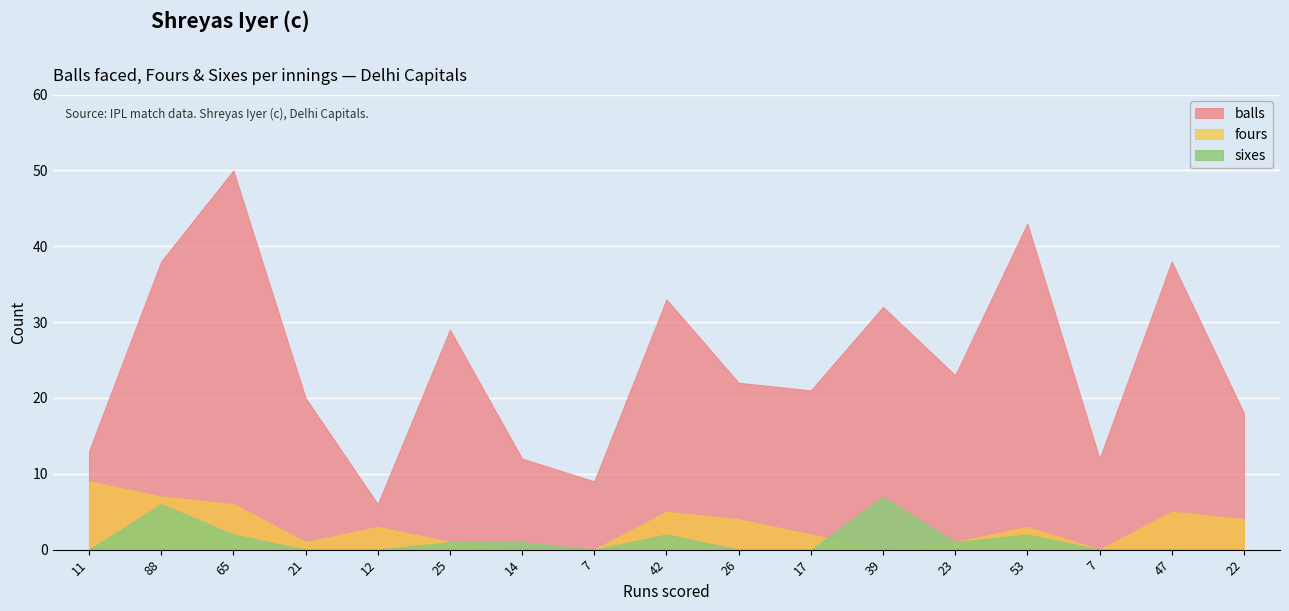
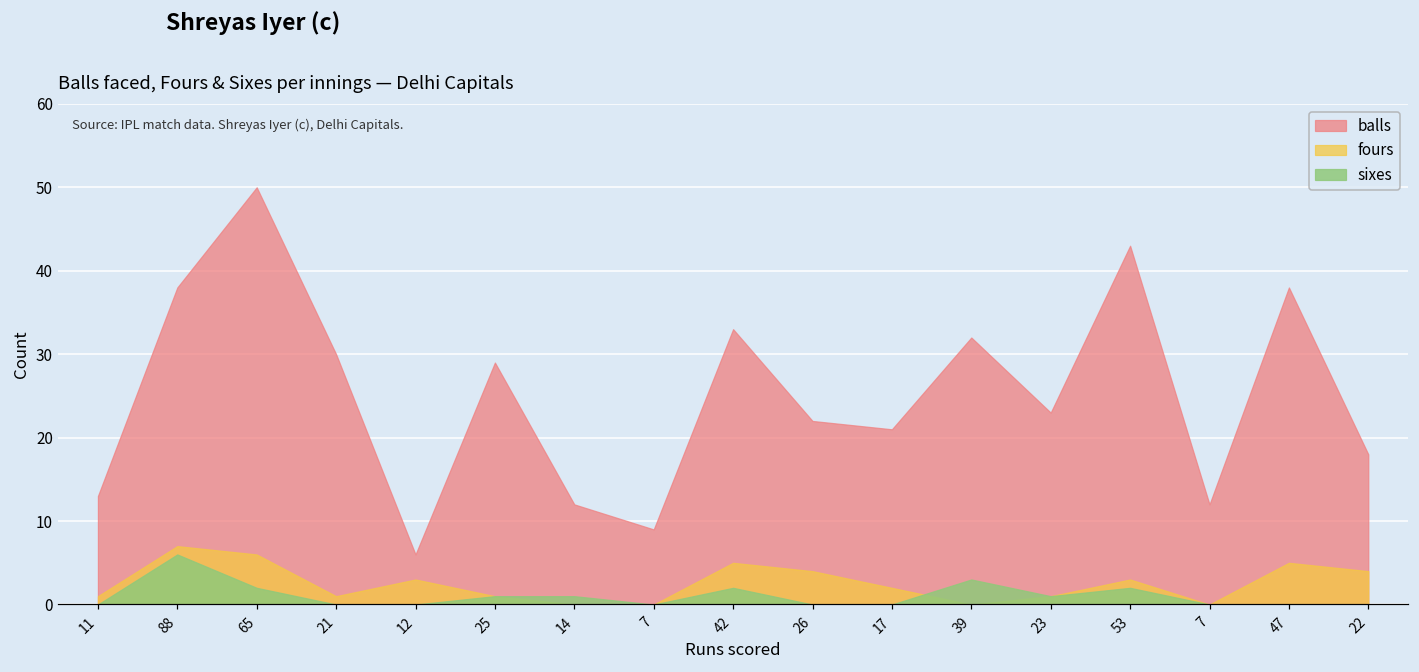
  {
    "balls": {
      "11": 13,
      "88": 38,
      "65": 50,
-     "21": 20,
+     "21": 30,
      "12": 6,
      "25": 29,
      "14": 12,
      "42": 33,
      "26": 22,
      "17": 21,
      "39": 32,
      "23": 23,
      "53": 43,
      "47": 38,
      "22": 18
    },
    "fours": {
-     "11": 9,
+     "11": 1,
      "88": 7,
      "65": 6,
      "21": 1,
      "12": 3,
      "14": 0,
      "42": 5,
      "26": 4,
      "17": 2,
      "39": 0,
      "53": 3,
      "47": 5,
      "22": 4
    },
    "sixes": {
      "11": 0,
      "88": 6,
      "65": 2,
      "21": 0,
      "12": 0,
      "14": 1,
      "42": 2,
      "26": 0,
      "17": 0,
-     "39": 7,
+     "39": 3,
      "53": 2,
      "47": 0,
      "22": 0
    }
  }
